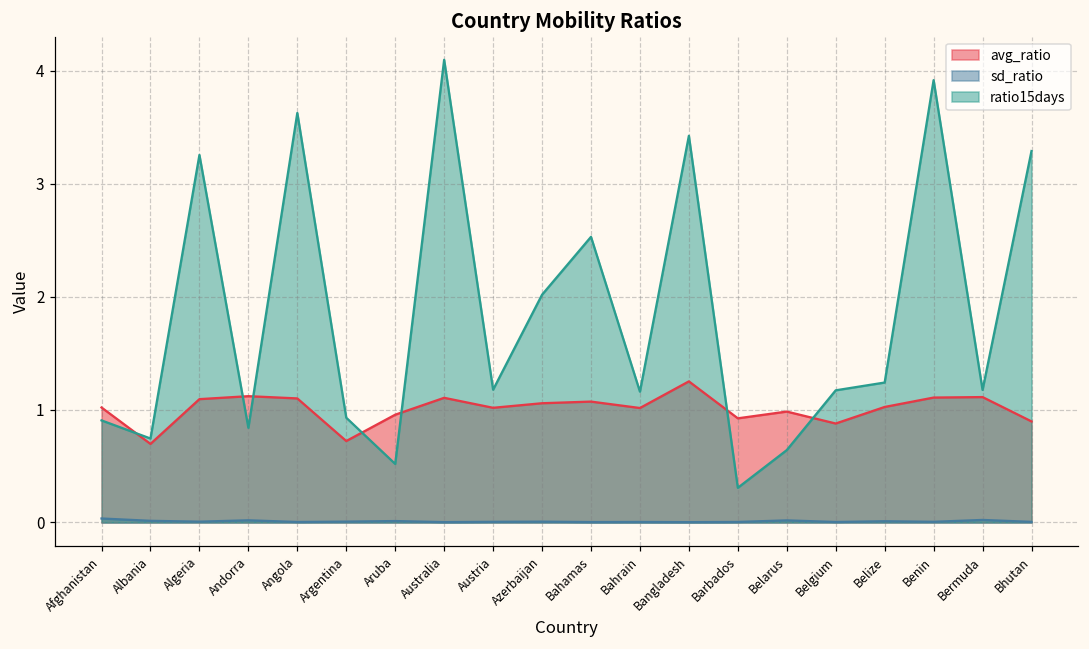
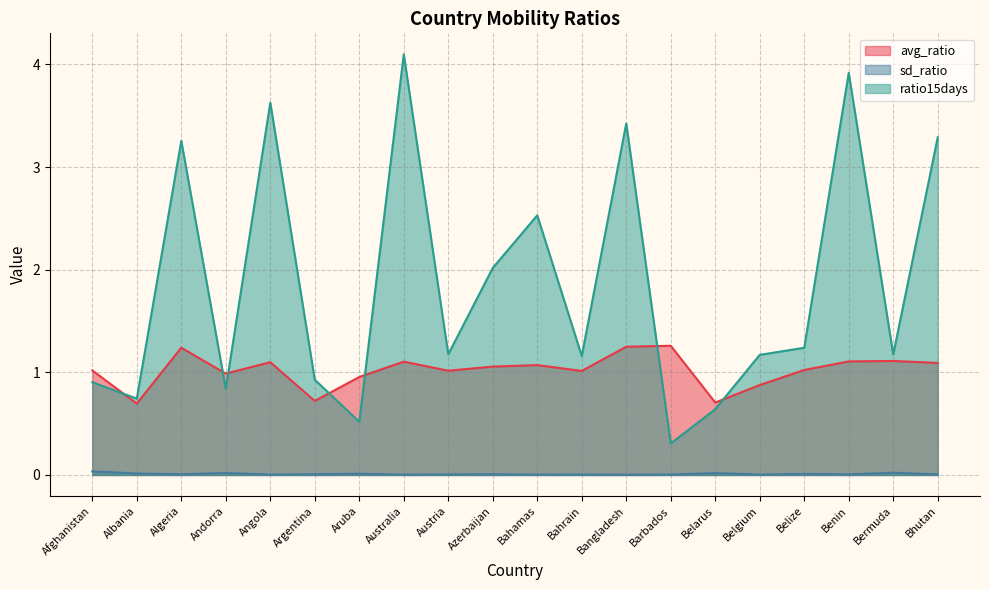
  {
    "avg_ratio": {
      "Afghanistan": 1.02,
      "Albania": 0.70,
-     "Algeria": 1.09,
-     "Andorra": 1.12,
+     "Algeria": 1.24,
+     "Andorra": 0.99,
      "Angola": 1.10,
      "Argentina": 0.72,
      "Aruba": 0.95,
      "Australia": 1.10,
      "Austria": 1.02,
      "Azerbaijan": 1.06,
      "Bahamas": 1.07,
      "Bahrain": 1.01,
      "Bangladesh": 1.25,
-     "Barbados": 0.92,
-     "Belarus": 0.98,
+     "Barbados": 1.26,
+     "Belarus": 0.71,
      "Belgium": 0.88,
      "Belize": 1.02,
      "Benin": 1.11,
      "Bermuda": 1.11,
-     "Bhutan": 0.89
+     "Bhutan": 1.09
    }
  }
